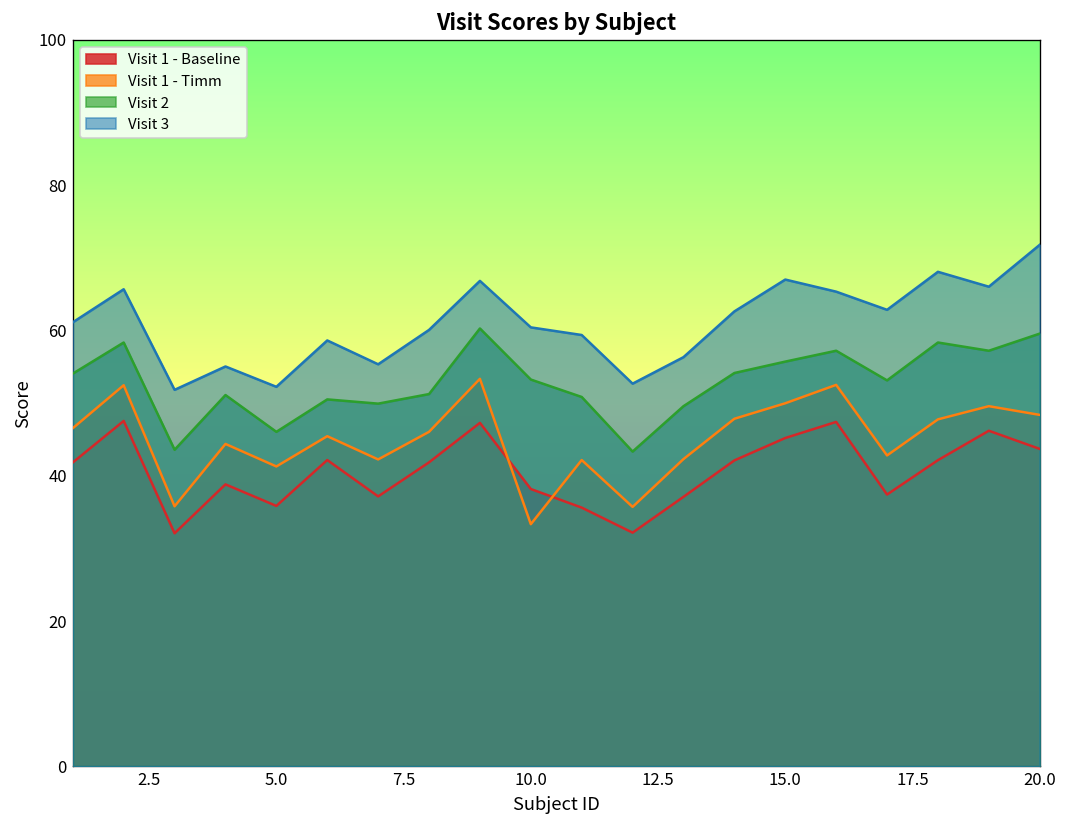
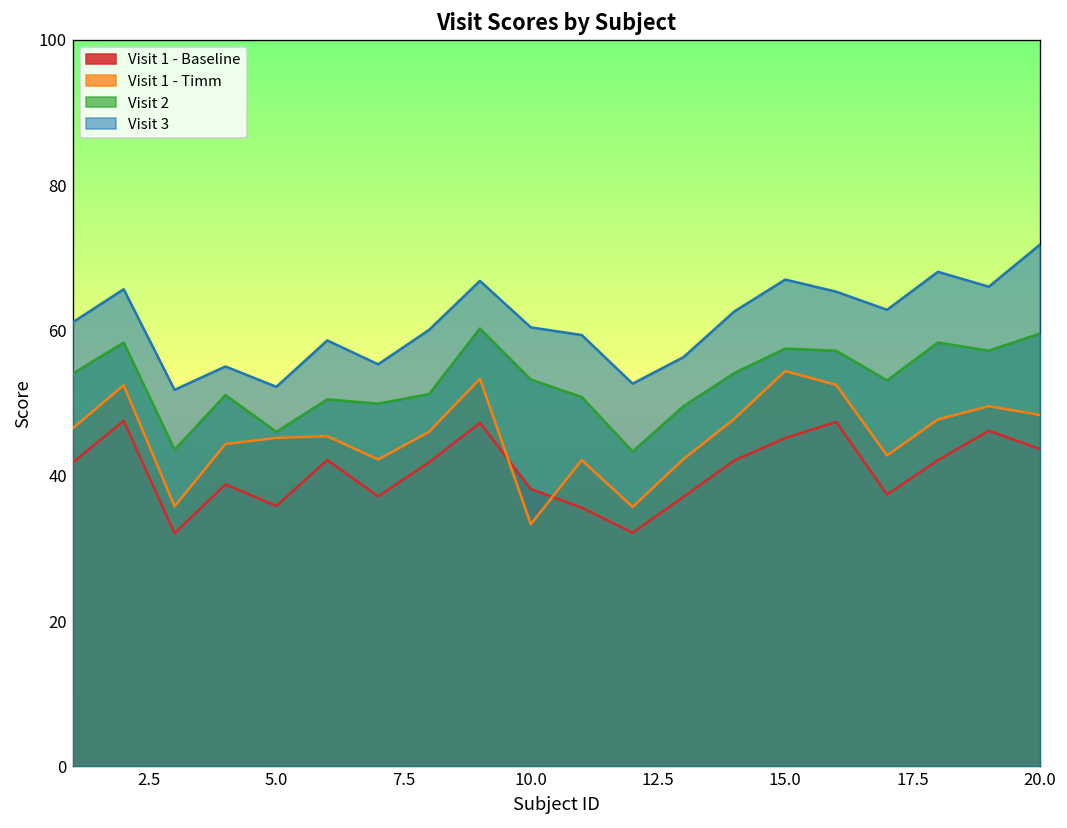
  {
    "Visit 1 - Baseline": {
      "5.0": 36,
      "10.0": 38,
      "15.0": 45,
      "20.0": 44
    },
    "Visit 1 - Timm": {
-     "5.0": 41,
+     "5.0": 45,
      "10.0": 33,
-     "15.0": 50,
+     "15.0": 54,
      "20.0": 48
    },
    "Visit 2": {
      "5.0": 46,
      "10.0": 53,
-     "15.0": 56,
+     "15.0": 58,
      "20.0": 60
    },
    "Visit 3": {
      "5.0": 52,
      "10.0": 60,
      "15.0": 67,
      "20.0": 72
    }
  }
